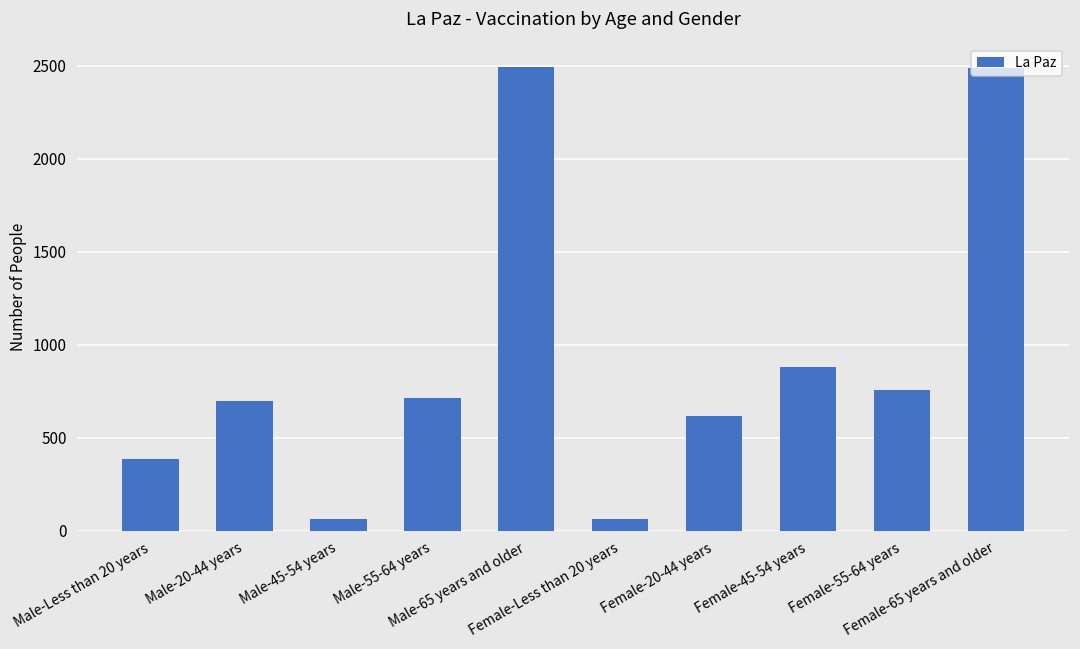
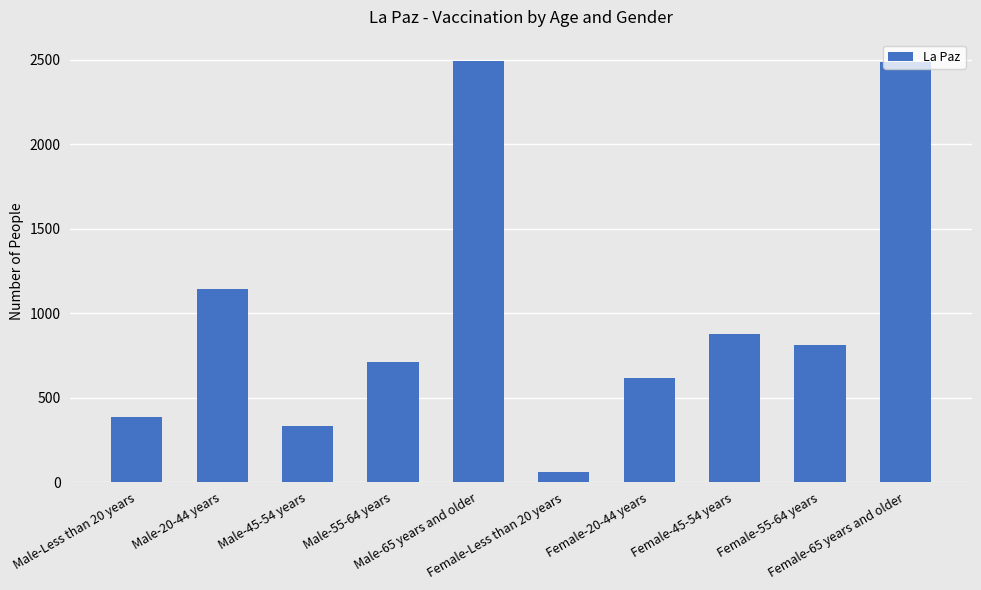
  {
    "Male-Less than 20 years": 390,
-   "Male-20-44 years": 700,
-   "Male-45-54 years": 60,
+   "Male-20-44 years": 1140,
+   "Male-45-54 years": 330,
    "Male-55-64 years": 710,
    "Male-65 years and older": 2500,
    "Female-Less than 20 years": 60,
    "Female-20-44 years": 620,
    "Female-45-54 years": 880,
-   "Female-55-64 years": 760
+   "Female-55-64 years": 810
  }
